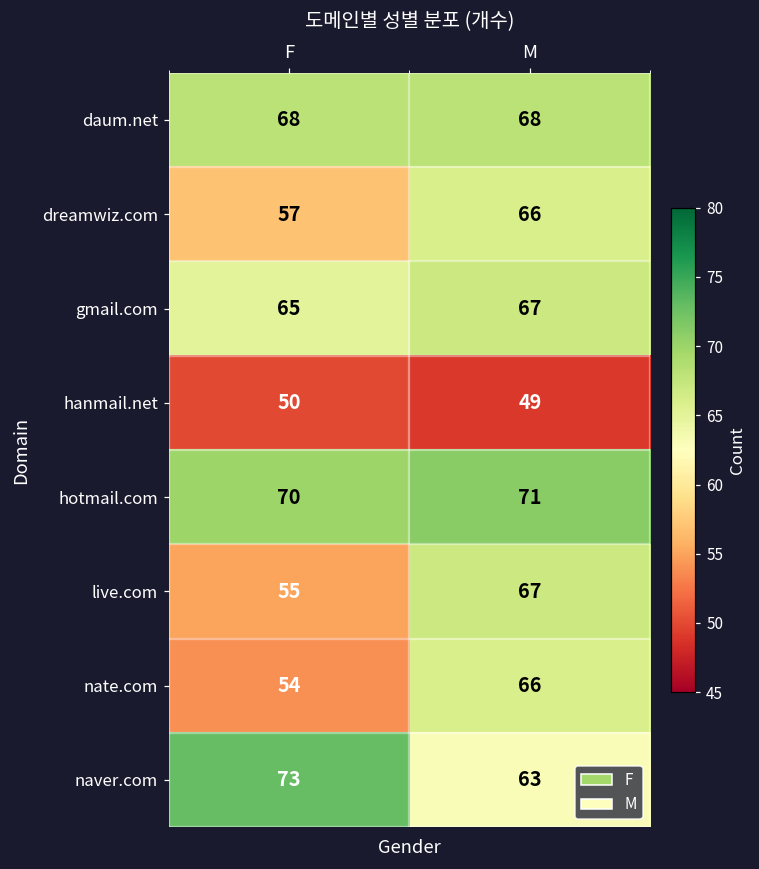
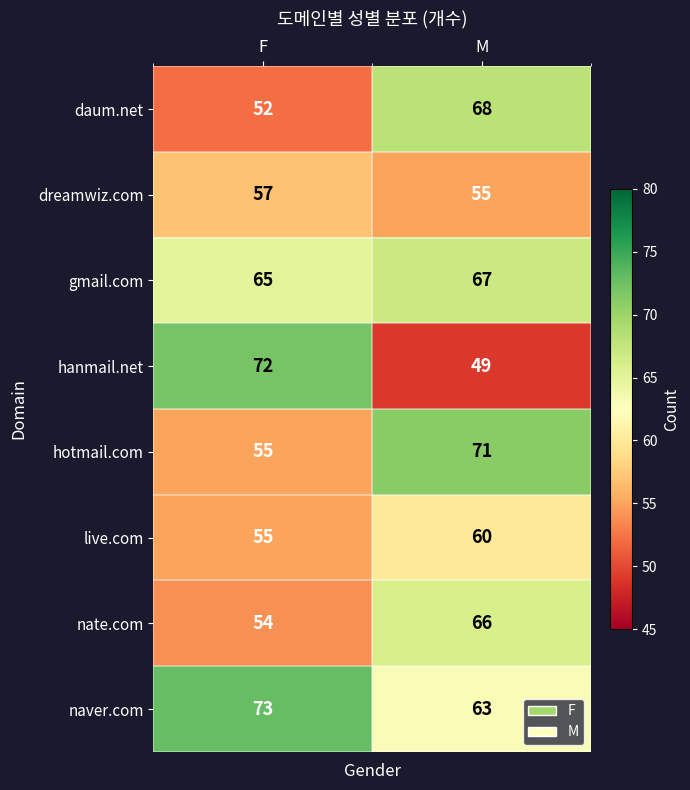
  {
    "daum.net": {
-     "F": 68,
+     "F": 52,
      "M": 68
    },
    "dreamwiz.com": {
      "F": 57,
-     "M": 66
+     "M": 55
    },
    "gmail.com": {
      "F": 65,
      "M": 67
    },
    "hanmail.net": {
-     "F": 50,
+     "F": 72,
      "M": 49
    },
    "hotmail.com": {
-     "F": 70,
+     "F": 55,
      "M": 71
    },
    "live.com": {
      "F": 55,
-     "M": 67
+     "M": 60
    },
    "nate.com": {
      "F": 54,
      "M": 66
    },
    "naver.com": {
      "F": 73,
      "M": 63
    }
  }
